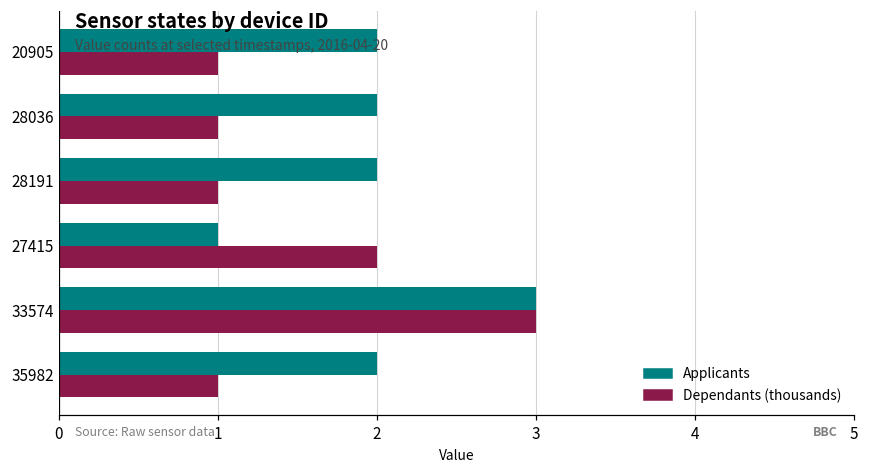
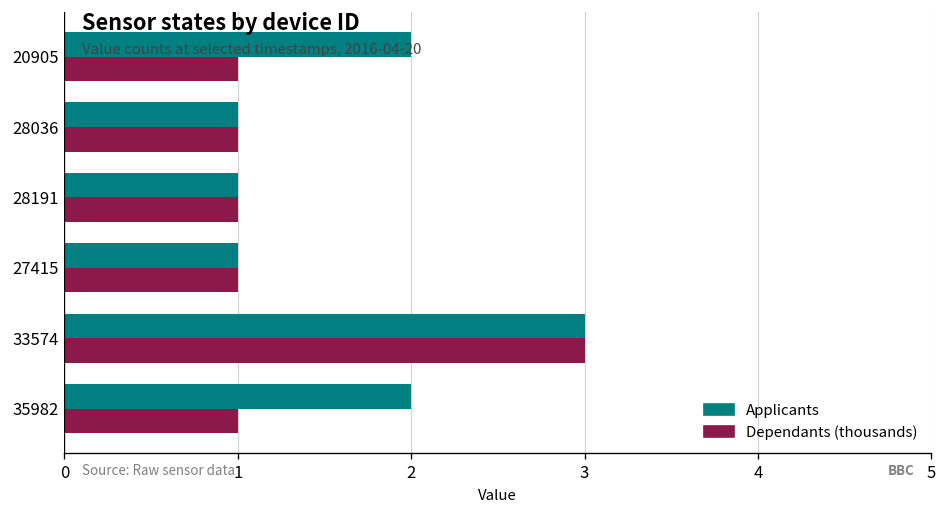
  {
    "Applicants": {
      "20905": 2,
-     "28036": 2,
-     "28191": 2,
+     "28036": 1,
+     "28191": 1,
      "27415": 1,
      "33574": 3,
      "35982": 2
    },
    "Dependants (thousands)": {
      "20905": 1,
      "28036": 1,
      "28191": 1,
-     "27415": 2,
+     "27415": 1,
      "33574": 3,
      "35982": 1
    }
  }
